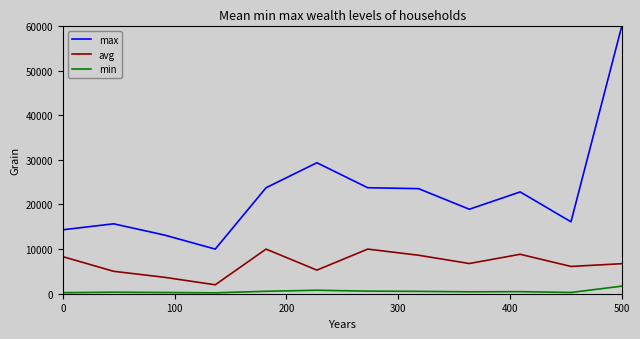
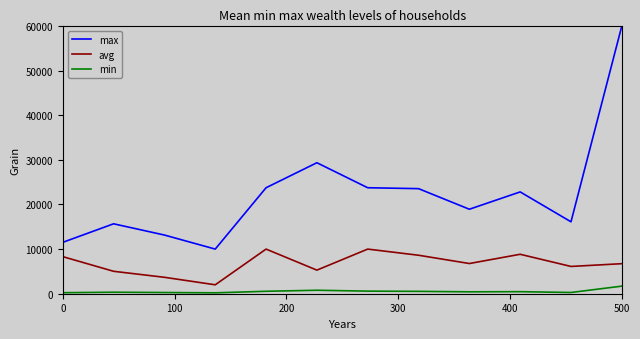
  {
    "max": {
-     "0": 14000,
+     "0": 12000,
      "500": 60000
    },
    "avg": {
      "0": 8000,
      "500": 7000
    },
    "min": {
      "0": 0,
      "500": 2000
    }
  }
